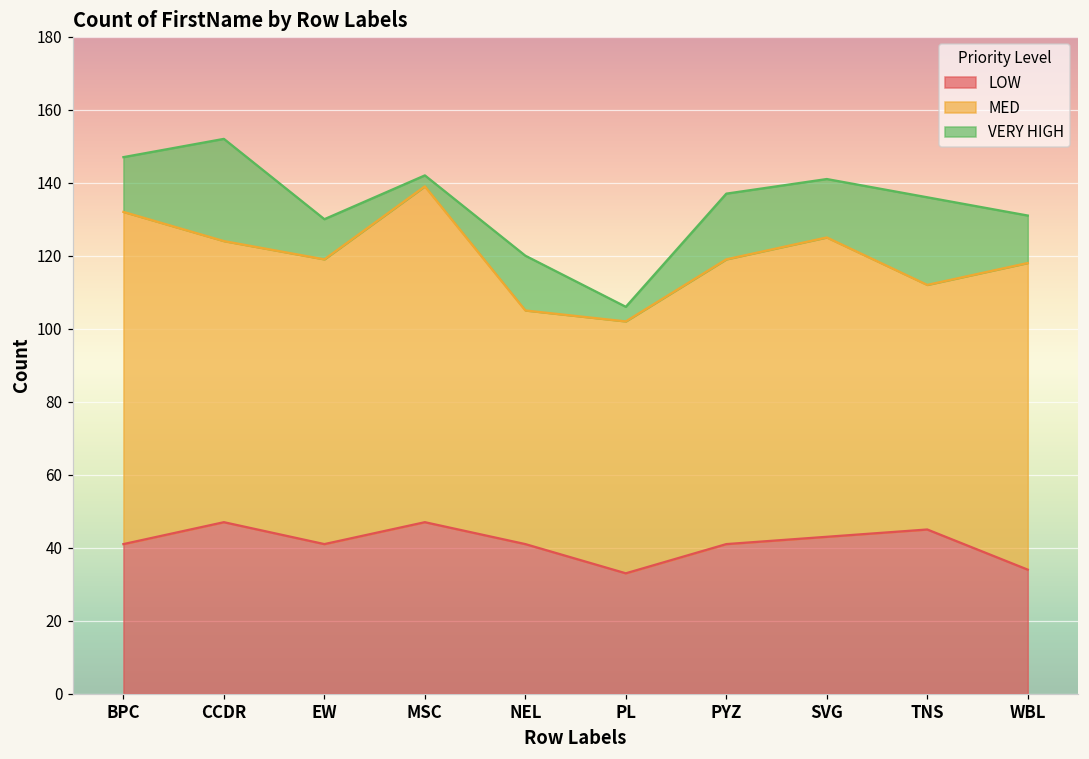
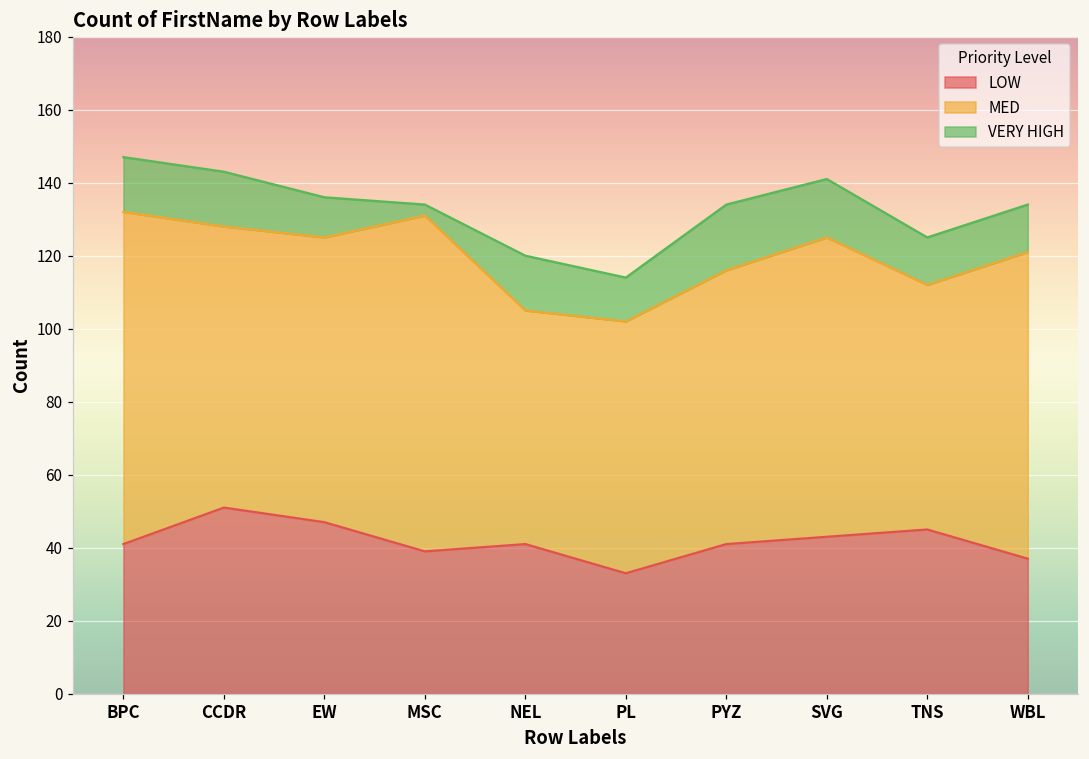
  {
    "LOW": {
      "BPC": 41,
-     "CCDR": 47,
-     "EW": 41,
-     "MSC": 47,
+     "CCDR": 51,
+     "EW": 47,
+     "MSC": 39,
      "NEL": 41,
      "PL": 33,
      "PYZ": 41,
      "SVG": 43,
      "TNS": 45,
-     "WBL": 34
+     "WBL": 37
    },
    "MED": {
      "BPC": 91,
      "CCDR": 77,
      "EW": 78,
      "MSC": 92,
      "NEL": 64,
      "PL": 69,
-     "PYZ": 78,
+     "PYZ": 75,
      "SVG": 82,
      "TNS": 67,
      "WBL": 84
    },
    "VERY HIGH": {
      "BPC": 15,
-     "CCDR": 28,
+     "CCDR": 15,
      "EW": 11,
      "MSC": 3,
      "NEL": 15,
-     "PL": 4,
+     "PL": 12,
      "PYZ": 18,
      "SVG": 16,
-     "TNS": 24,
+     "TNS": 13,
      "WBL": 13
    }
  }
